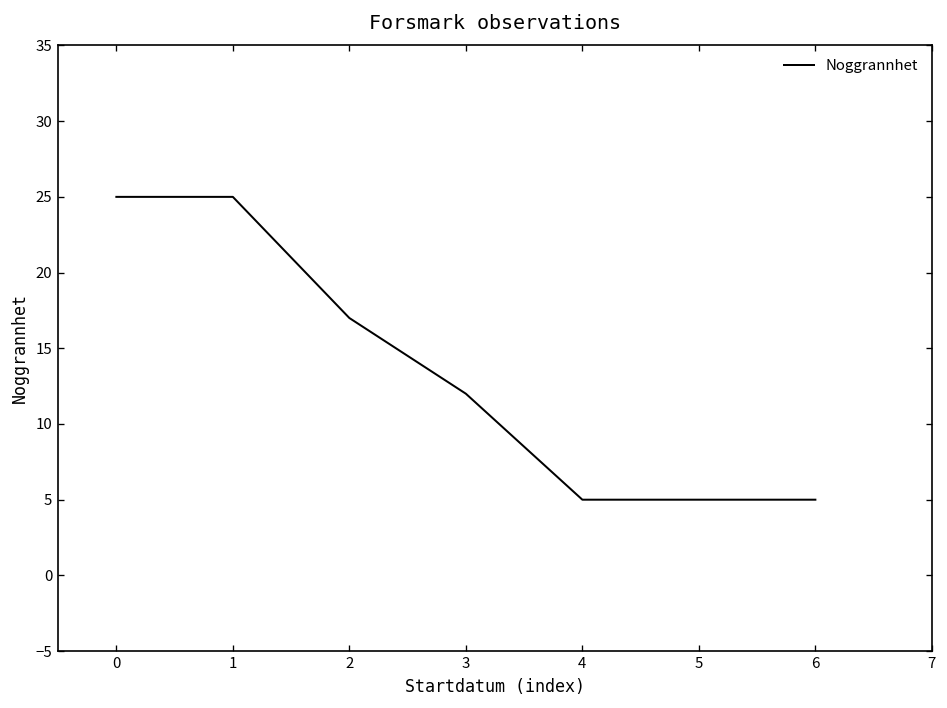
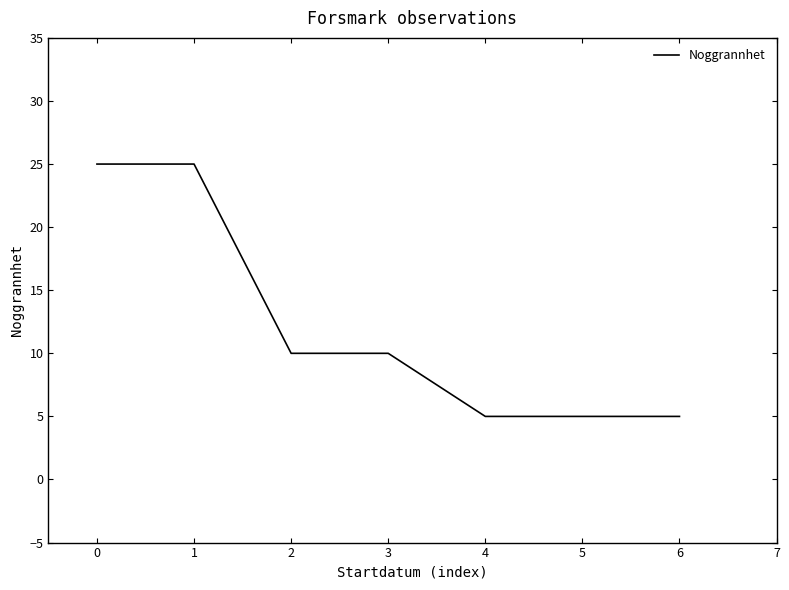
  {
    "0": 25,
    "1": 25,
-   "2": 17,
-   "3": 12,
+   "2": 10,
+   "3": 10,
    "4": 5,
    "5": 5,
    "6": 5
  }
